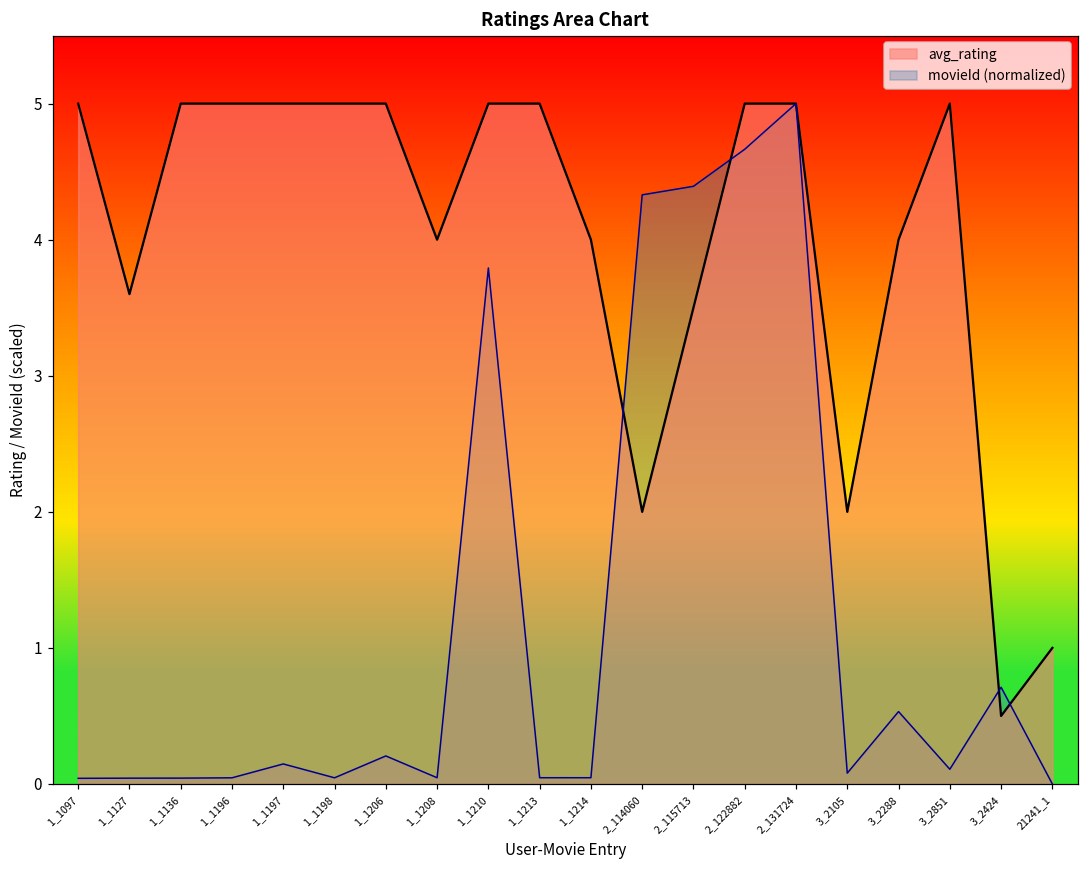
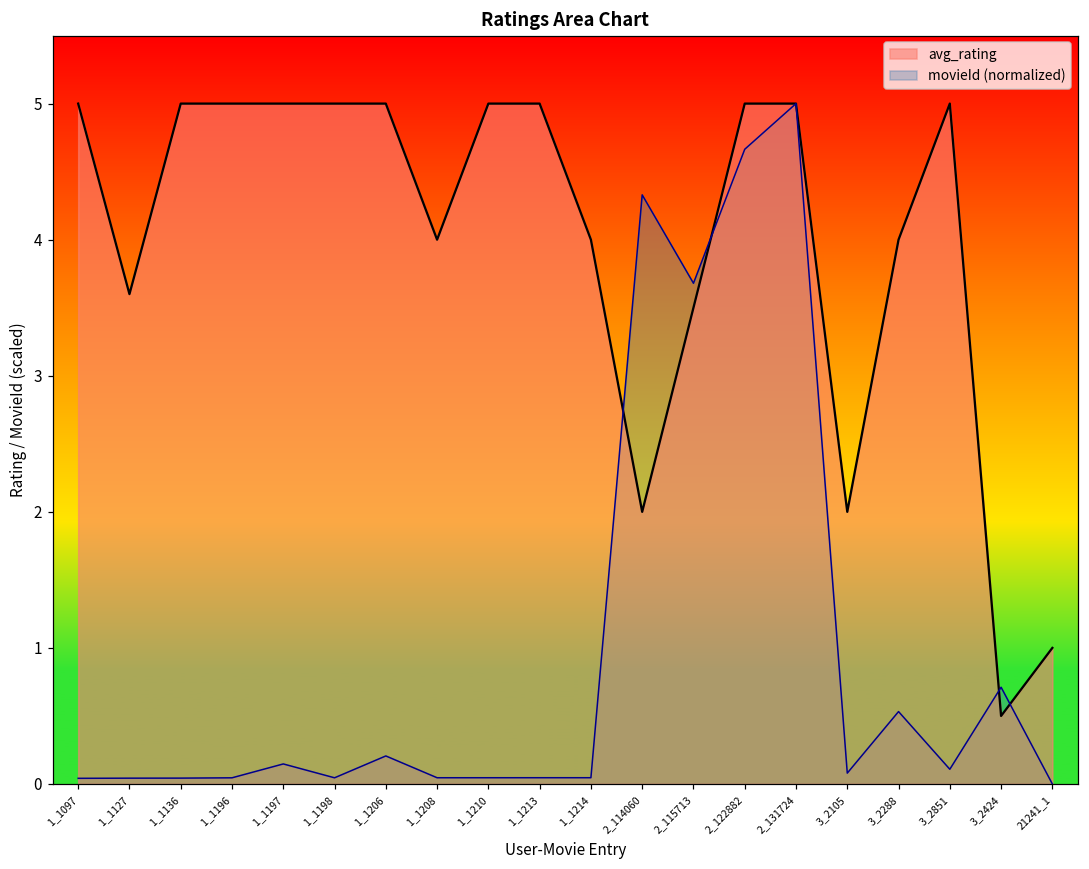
  {
    "avg_rating": {
      "1_1097": 5.00,
      "1_1127": 3.60,
      "1_1136": 5.00,
      "1_1196": 5.00,
      "1_1197": 5.00,
      "1_1198": 5.00,
      "1_1206": 5.00,
      "1_1208": 4.00,
      "1_1210": 5.00,
      "1_1213": 5.00,
      "1_1214": 4.00,
      "2_114060": 2.00,
      "2_115713": 3.50,
      "2_122882": 5.00,
      "3_2105": 2.00,
      "3_2288": 4.00,
      "3_2851": 5.00,
      "3_2424": 0.50,
      "21241_1": 1.00
    },
    "movieId (normalized)": {
      "1_1097": 0.04,
      "1_1127": 0.04,
      "1_1136": 0.04,
      "1_1196": 0.05,
      "1_1197": 0.15,
      "1_1198": 0.05,
      "1_1206": 0.21,
      "1_1208": 0.05,
-     "1_1210": 3.79,
+     "1_1210": 0.05,
      "1_1213": 0.05,
      "1_1214": 0.05,
      "2_114060": 4.33,
-     "2_115713": 4.39,
+     "2_115713": 3.68,
      "2_122882": 4.66,
      "3_2105": 0.08,
      "3_2288": 0.53,
      "3_2851": 0.11,
      "3_2424": 0.71,
      "21241_1": 0.00
    }
  }
